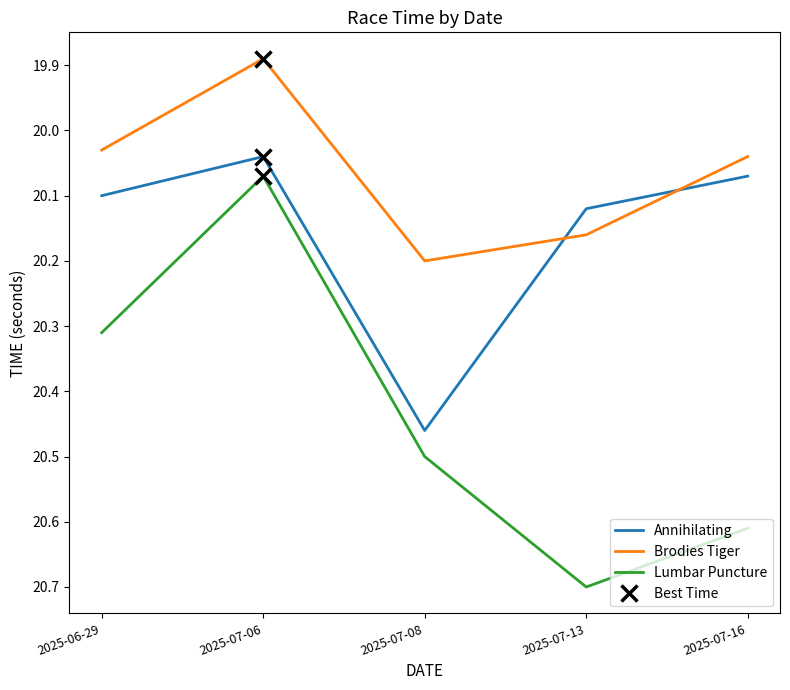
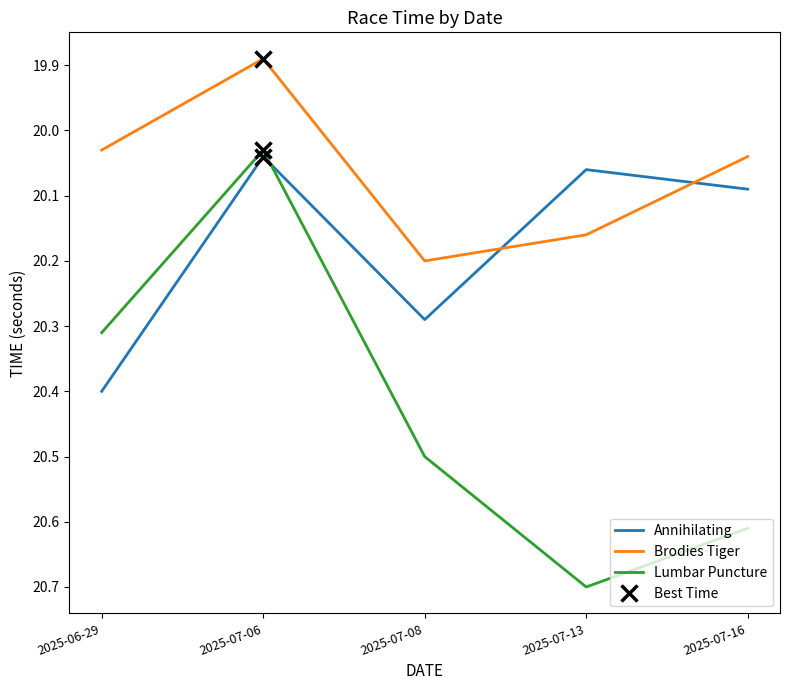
  {
    "Annihilating": {
-     "2025-06-29": 20.1,
-     "2025-07-08": 20.46,
-     "2025-07-13": 20.12,
-     "2025-07-16": 20.07
+     "2025-06-29": 20.4,
+     "2025-07-08": 20.29,
+     "2025-07-13": 20.06,
+     "2025-07-16": 20.09
    },
    "Brodies Tiger": {
      "2025-06-29": 20.03,
      "2025-07-08": 20.20,
      "2025-07-13": 20.16,
      "2025-07-16": 20.04
    },
    "Lumbar Puncture": {
      "2025-06-29": 20.31,
-     "2025-07-06": 20.07,
+     "2025-07-06": 20.03,
      "2025-07-08": 20.50,
      "2025-07-13": 20.70
    }
  }
